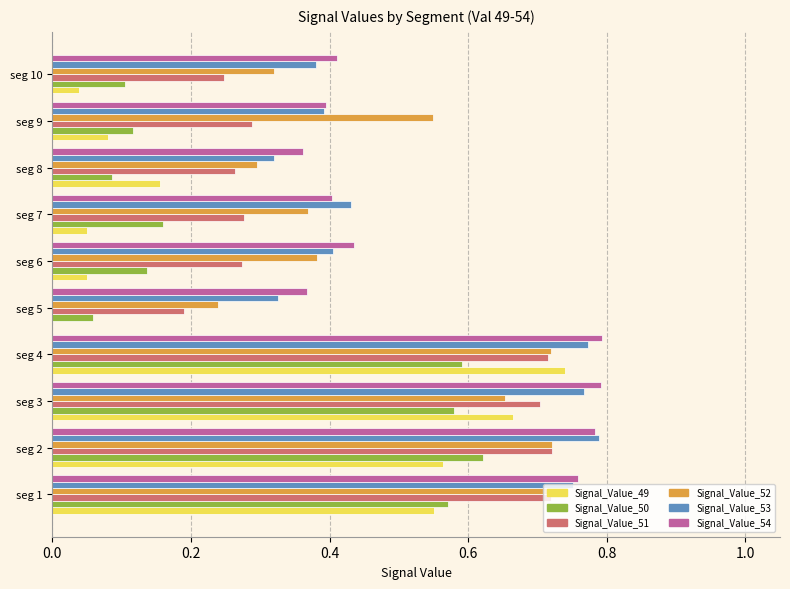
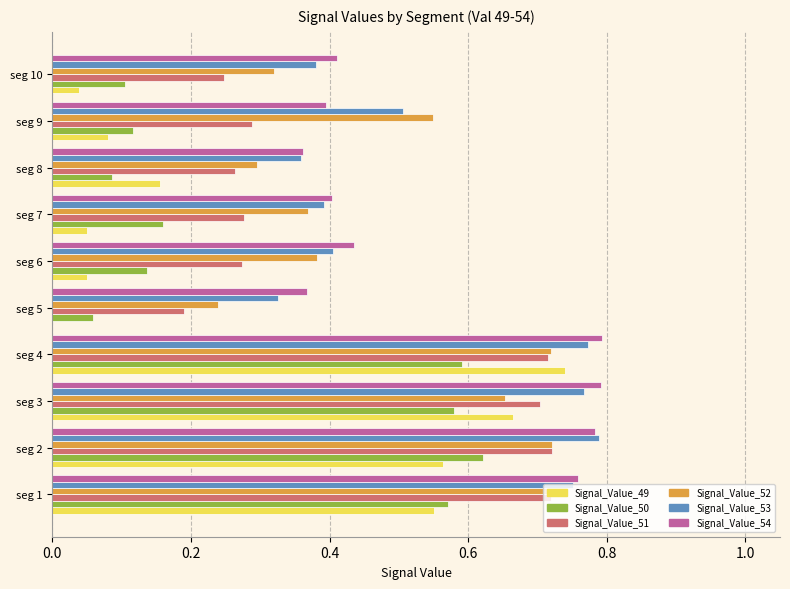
  {
    "Signal_Value_49": {
      "seg 10": 0.04,
      "seg 9": 0.08,
      "seg 8": 0.16,
      "seg 7": 0.05,
      "seg 6": 0.05,
      "seg 5": 0.00,
      "seg 4": 0.74,
      "seg 3": 0.66,
      "seg 2": 0.56,
      "seg 1": 0.55
    },
    "Signal_Value_50": {
      "seg 10": 0.10,
      "seg 9": 0.12,
      "seg 8": 0.09,
      "seg 7": 0.16,
      "seg 6": 0.14,
      "seg 5": 0.06,
      "seg 4": 0.59,
      "seg 3": 0.58,
      "seg 2": 0.62,
      "seg 1": 0.57
    },
    "Signal_Value_52": {
      "seg 10": 0.32,
      "seg 9": 0.55,
      "seg 8": 0.29,
      "seg 7": 0.37,
      "seg 6": 0.38,
      "seg 5": 0.24,
      "seg 4": 0.72,
      "seg 3": 0.65,
      "seg 2": 0.72
    },
    "Signal_Value_53": {
      "seg 10": 0.38,
-     "seg 9": 0.39,
-     "seg 8": 0.32,
-     "seg 7": 0.43,
+     "seg 9": 0.51,
+     "seg 8": 0.36,
+     "seg 7": 0.39,
      "seg 6": 0.41,
      "seg 5": 0.33,
      "seg 4": 0.77,
      "seg 3": 0.77,
      "seg 2": 0.79
    }
  }
